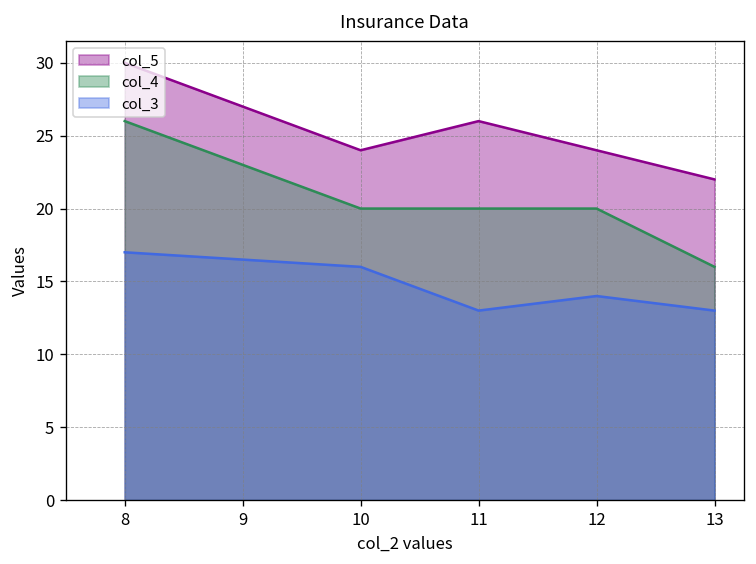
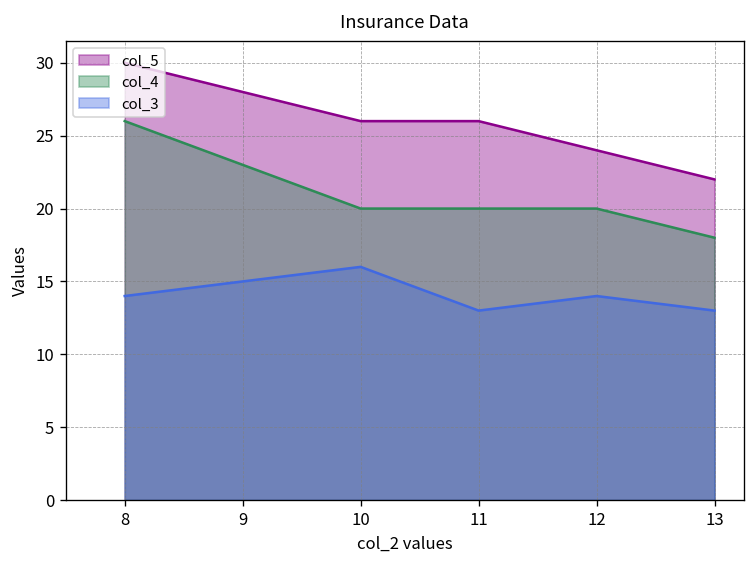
  {
    "col_5": {
-     "10": 24,
+     "10": 26,
      "11": 26,
      "12": 24,
      "13": 22
    },
    "col_4": {
      "10": 20,
      "11": 20,
      "12": 20,
-     "13": 16
+     "13": 18
    },
    "col_3": {
-     "8": 17,
+     "8": 14,
      "10": 16,
      "11": 13,
      "12": 14,
      "13": 13
    }
  }
